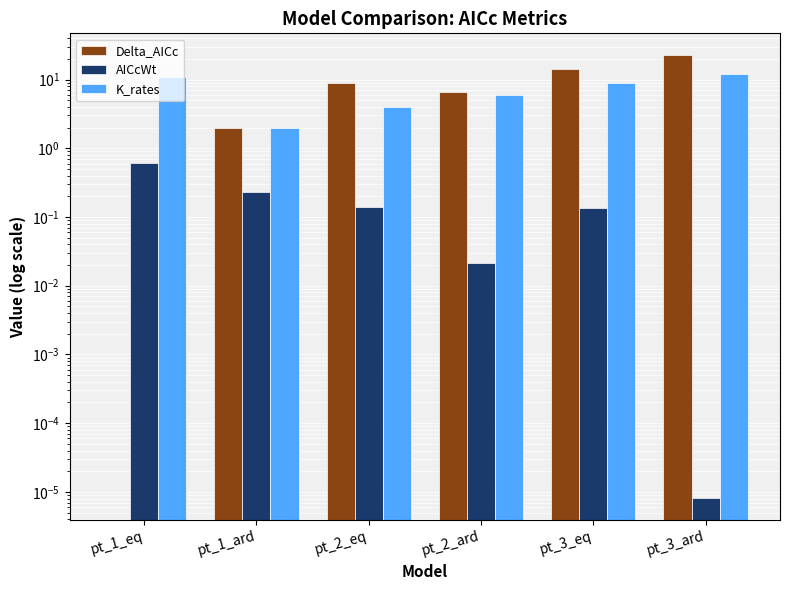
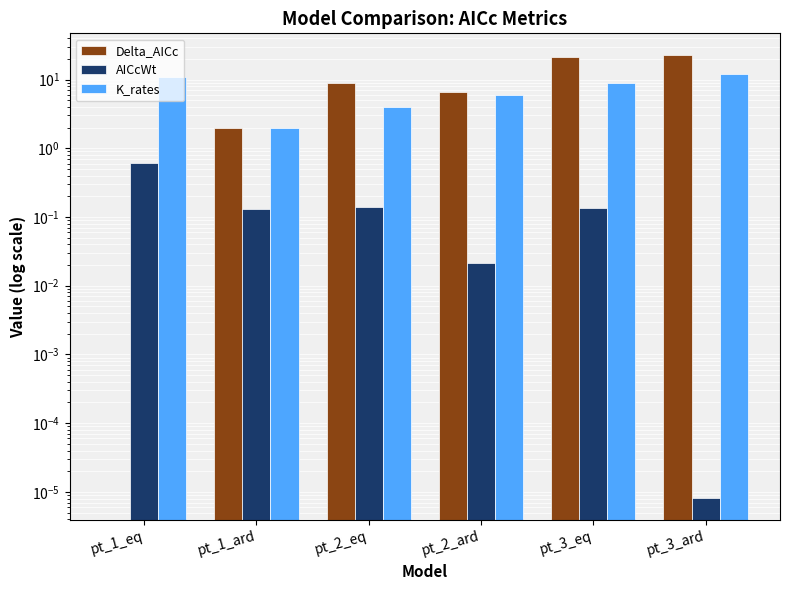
  {
    "Delta_AICc": {
      "pt_1_ard": 2,
      "pt_2_eq": 9,
      "pt_2_ard": 7,
-     "pt_3_eq": 14,
+     "pt_3_eq": 22,
      "pt_3_ard": 22
    },
    "AICcWt": {
      "pt_1_eq": 0.6,
-     "pt_1_ard": 0.23,
+     "pt_1_ard": 0.13,
      "pt_2_eq": 0.14,
      "pt_2_ard": 0.02,
      "pt_3_eq": 0.14,
      "pt_3_ard": 0.000008
    },
    "K_rates": {
      "pt_1_ard": 2.0,
      "pt_2_eq": 4,
      "pt_2_ard": 6,
      "pt_3_eq": 9,
      "pt_3_ard": 12
    }
  }
